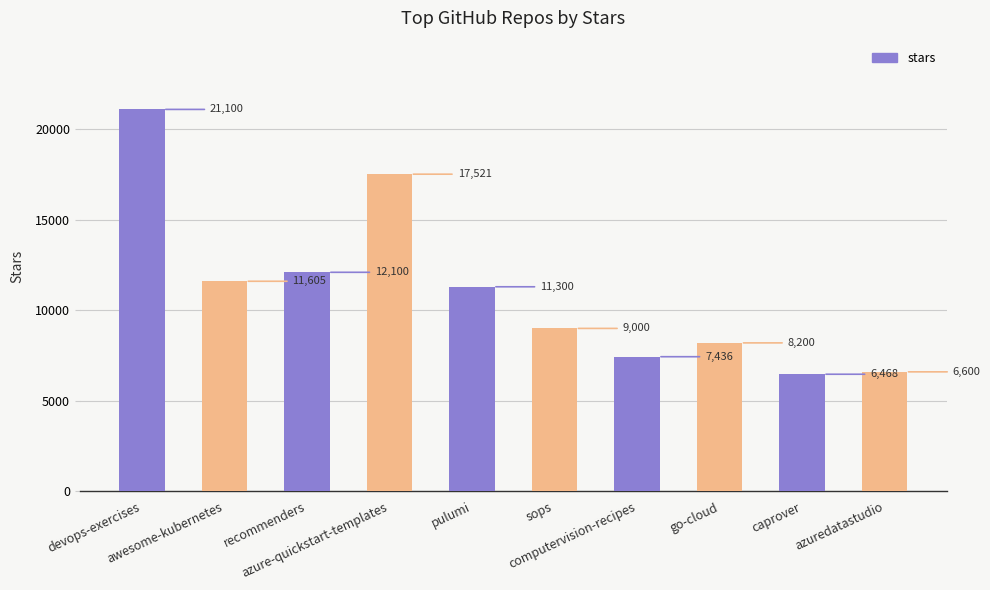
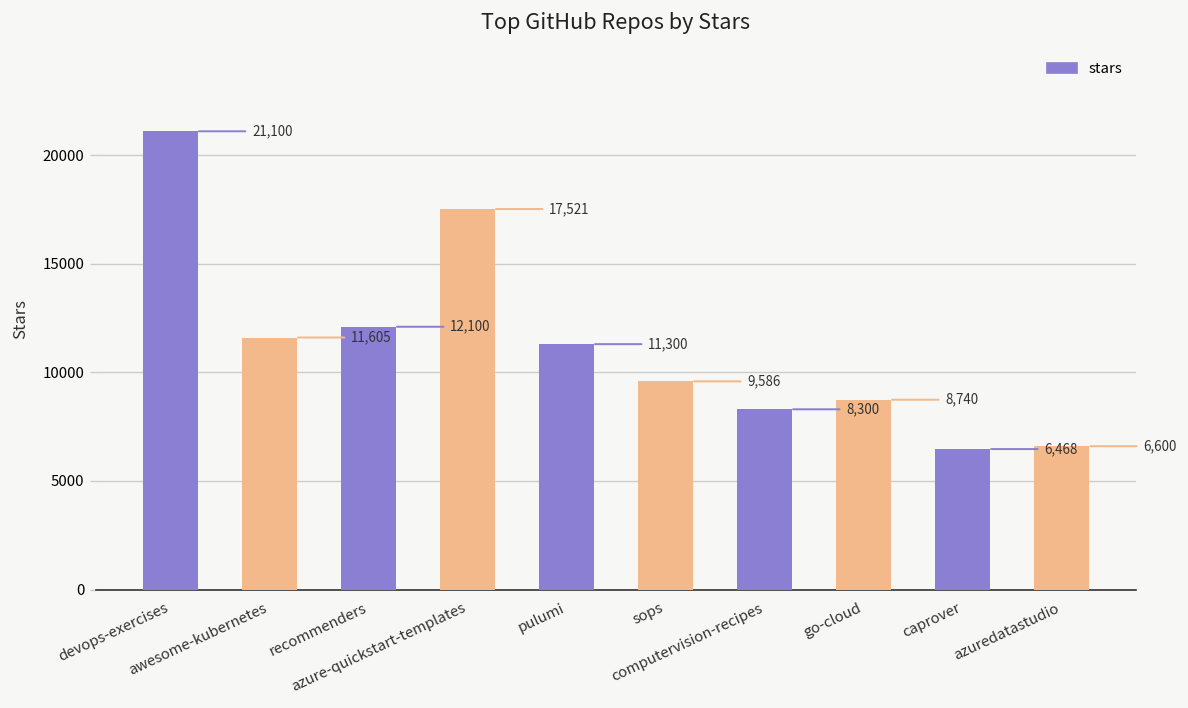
  {
    "devops-exercises": "21,100",
    "awesome-kubernetes": "11,605",
    "recommenders": "12,100",
    "azure-quickstart-templates": "17,521",
    "pulumi": "11,300",
-   "sops": "9,000",
-   "computervision-recipes": "7,436",
-   "go-cloud": "8,200",
+   "sops": "9,586",
+   "computervision-recipes": "8,300",
+   "go-cloud": "8,740",
    "caprover": "6,468",
    "azuredatastudio": "6,600"
  }
